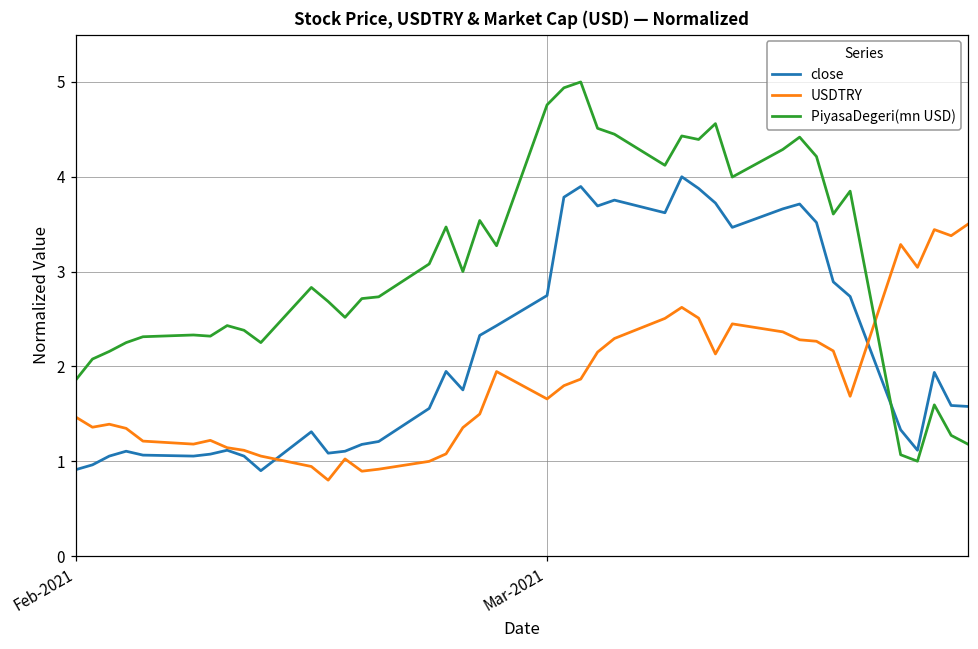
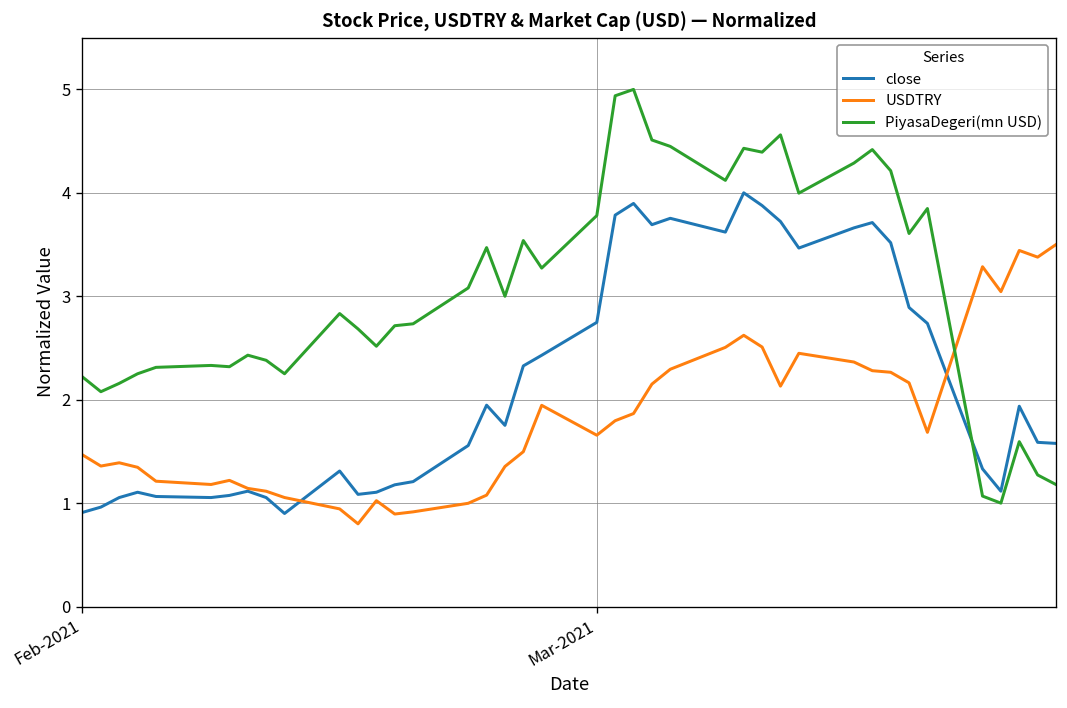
  {
    "close": {
      "Feb-2021": 0.9,
      "Mar-2021": 2.7
    },
    "USDTRY": {
      "Feb-2021": 1.5,
      "Mar-2021": 1.7
    },
    "PiyasaDegeri(mn USD)": {
-     "Feb-2021": 1.9,
-     "Mar-2021": 4.8
+     "Feb-2021": 2.2,
+     "Mar-2021": 3.8
    }
  }
